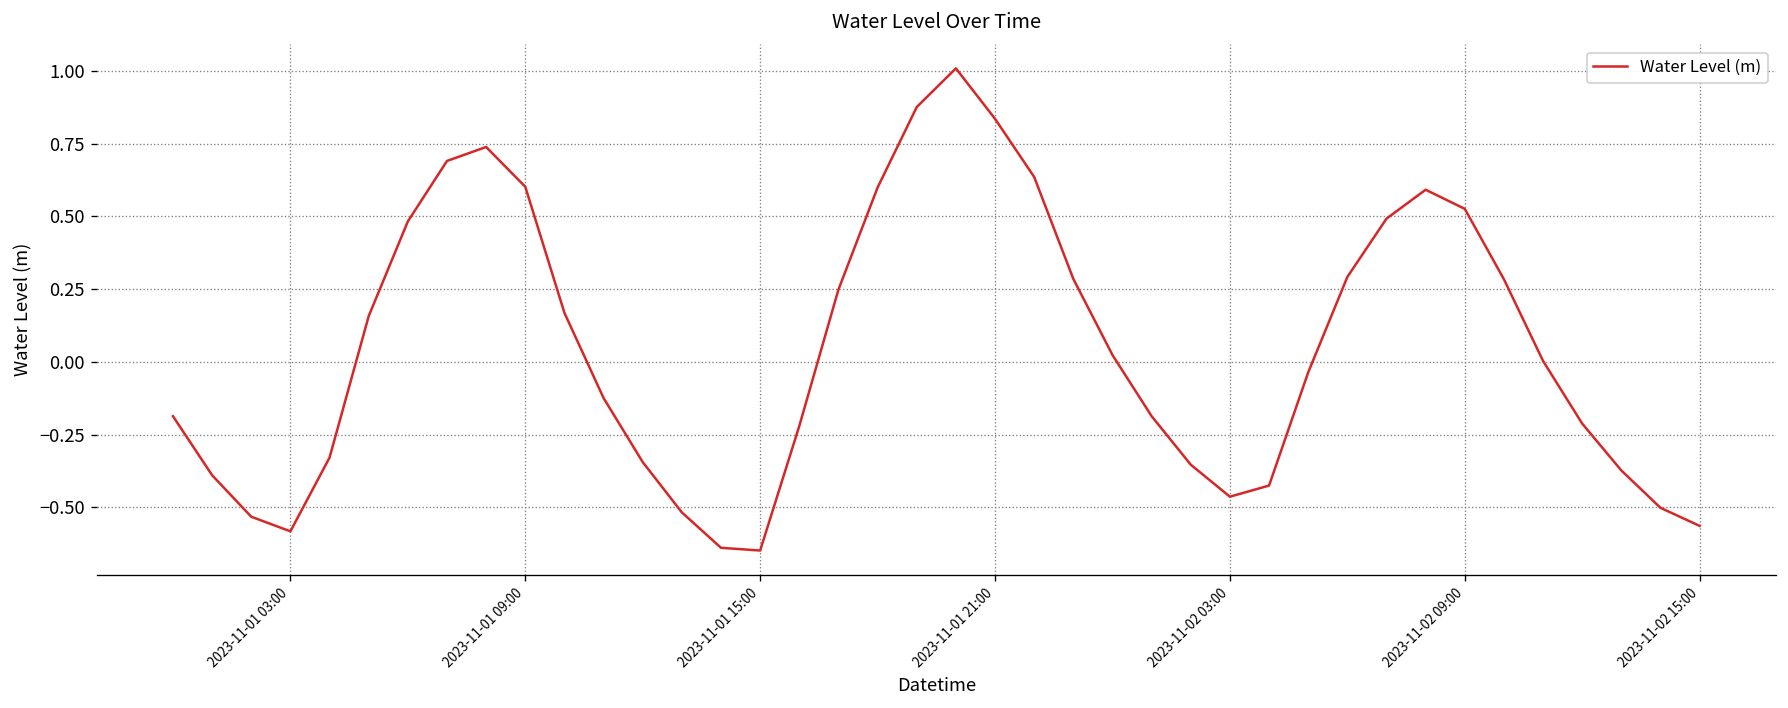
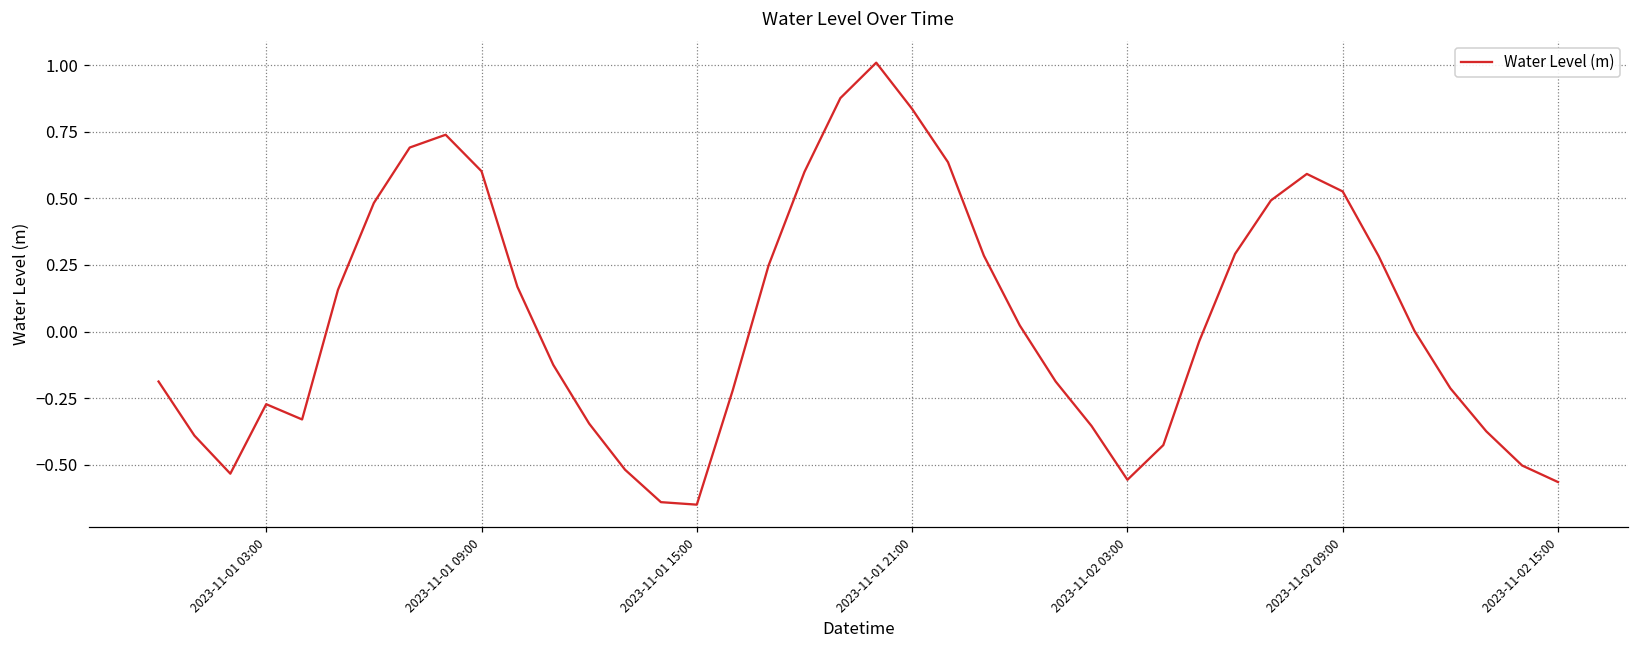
  {
-   "2023-11-01 03:00": -0.58,
+   "2023-11-01 03:00": -0.27,
    "2023-11-01 09:00": 0.60,
    "2023-11-01 15:00": -0.65,
    "2023-11-01 21:00": 0.84,
-   "2023-11-02 03:00": -0.46,
+   "2023-11-02 03:00": -0.56,
    "2023-11-02 09:00": 0.53,
    "2023-11-02 15:00": -0.56
  }
